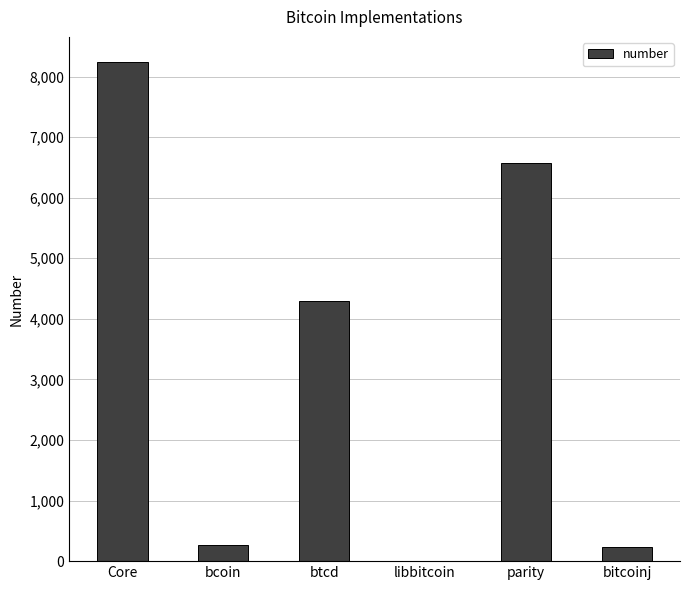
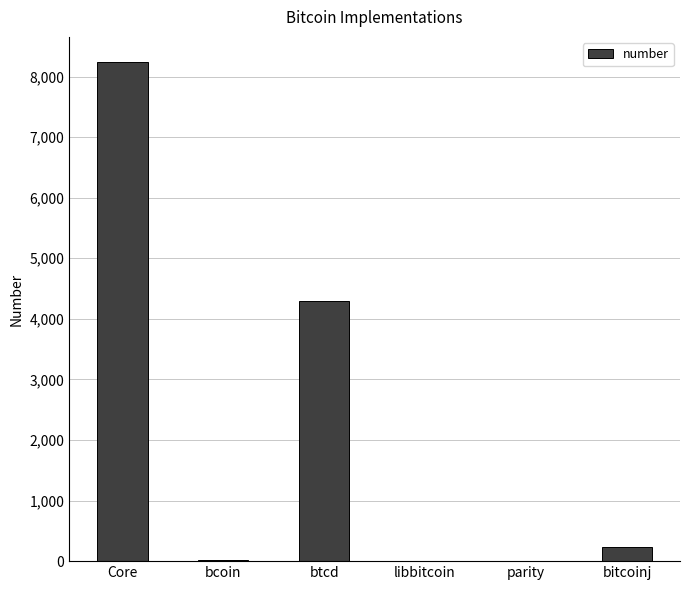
  {
    "Core": "8,200",
-   "bcoin": "300",
+   "bcoin": "0",
    "btcd": "4,300",
-   "parity": "6,600",
+   "parity": "0",
    "bitcoinj": "200"
  }
